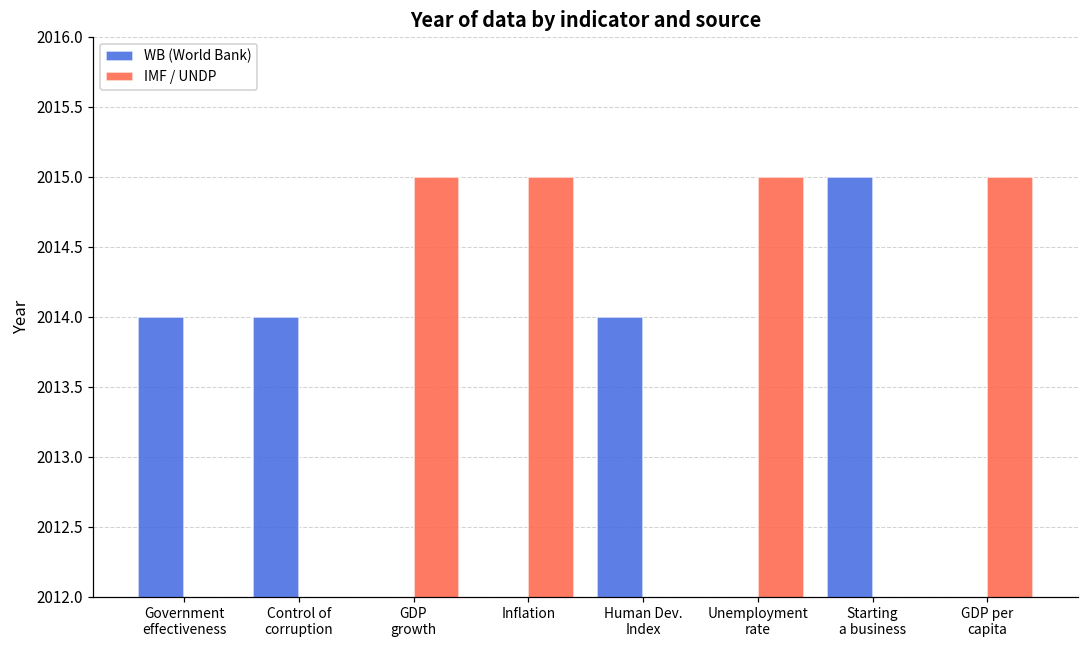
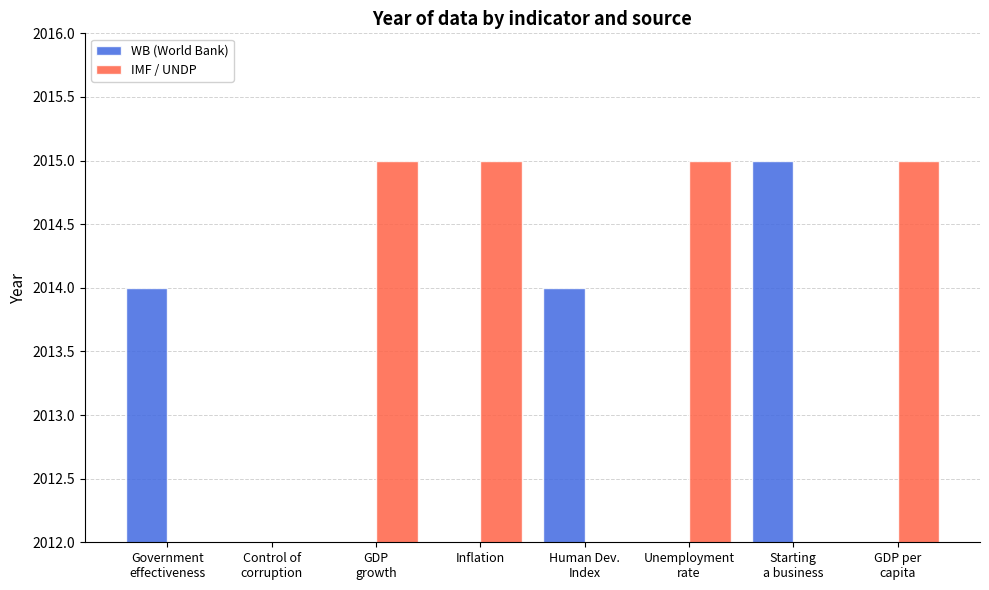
  {
    "WB (World Bank)": {
      "Government effectiveness": 2014,
-     "Control of corruption": 2014,
+     "Control of corruption": 2012,
      "Human Dev. Index": 2014,
      "Starting a business": 2015
    },
    "IMF / UNDP": {
      "GDP growth": 2015,
      "Inflation": 2015,
      "Unemployment rate": 2015,
      "GDP per capita": 2015
    }
  }
